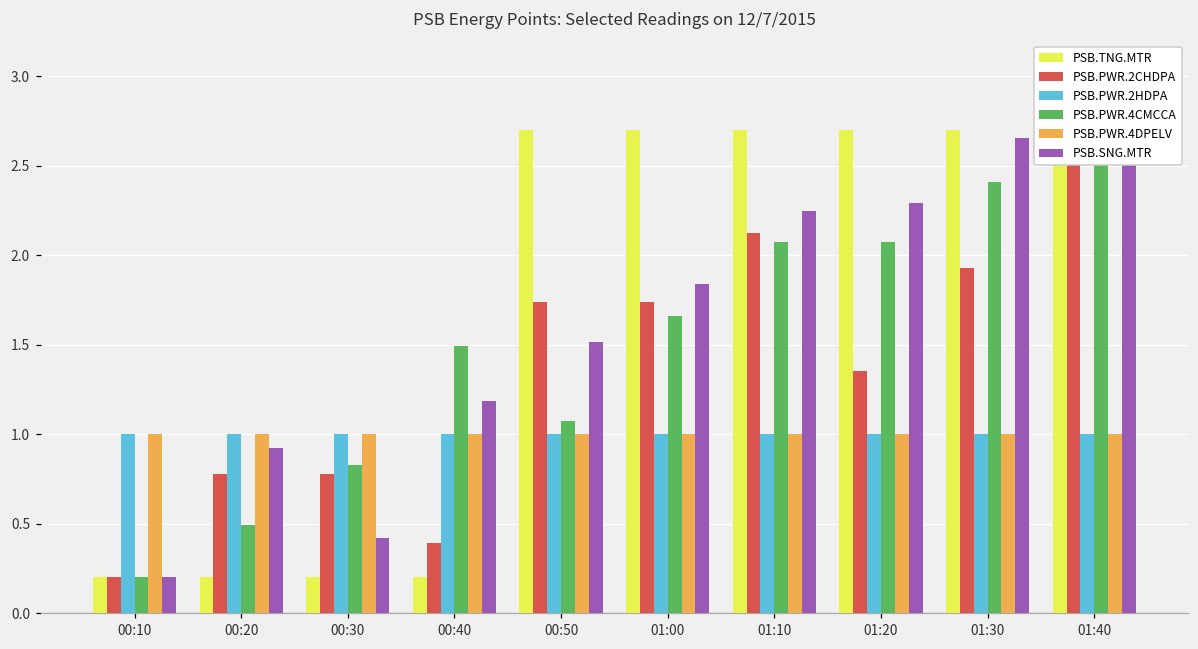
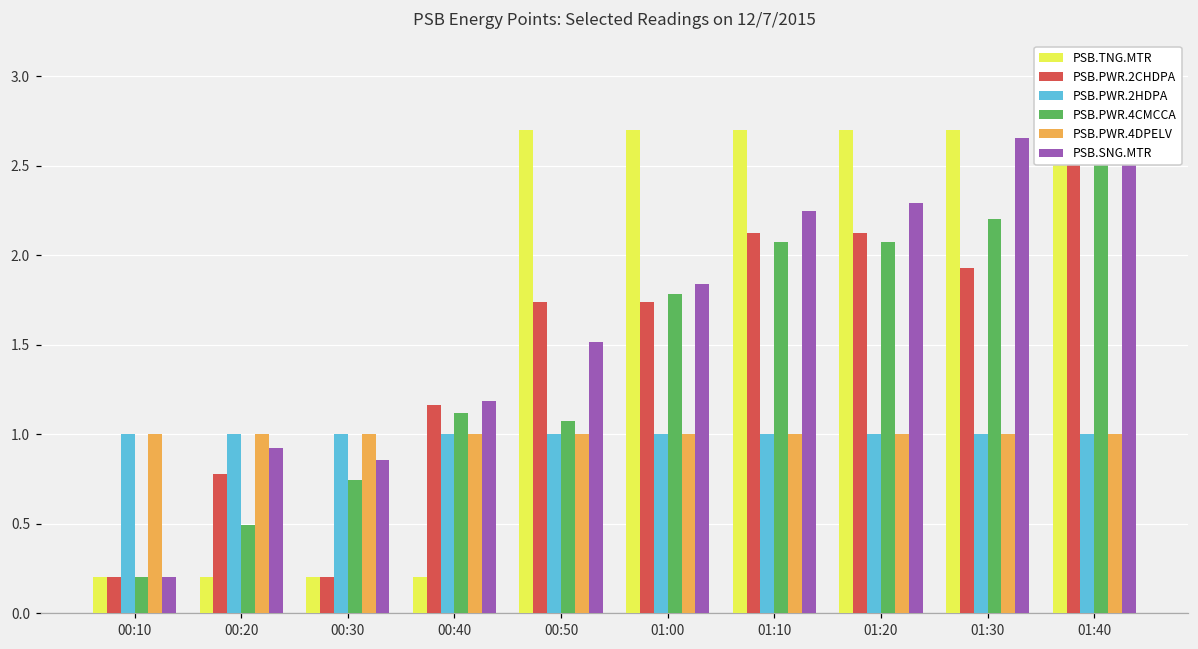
  {
    "PSB.TNG.MTR": {
      "00:10": 0.20,
      "00:20": 0.20,
      "00:30": 0.20,
      "00:40": 0.20,
      "00:50": 2.70,
      "01:00": 2.70,
      "01:10": 2.70,
      "01:20": 2.70,
      "01:30": 2.70
    },
    "PSB.PWR.2CHDPA": {
      "00:10": 0.20,
      "00:20": 0.78,
-     "00:30": 0.78,
-     "00:40": 0.39,
+     "00:30": 0.20,
+     "00:40": 1.16,
      "00:50": 1.74,
      "01:00": 1.74,
      "01:10": 2.12,
-     "01:20": 1.35,
+     "01:20": 2.12,
      "01:30": 1.93
    },
    "PSB.PWR.2HDPA": {
      "00:10": 1.00,
      "00:20": 1.00,
      "00:30": 1.00,
      "00:40": 1.00,
      "00:50": 1.00,
      "01:00": 1.00,
      "01:10": 1.00,
      "01:20": 1.00,
      "01:30": 1.00,
      "01:40": 1.00
    },
    "PSB.PWR.4CMCCA": {
      "00:10": 0.20,
      "00:20": 0.49,
-     "00:30": 0.83,
-     "00:40": 1.49,
+     "00:30": 0.74,
+     "00:40": 1.12,
      "00:50": 1.08,
-     "01:00": 1.66,
+     "01:00": 1.78,
      "01:10": 2.08,
      "01:20": 2.08,
-     "01:30": 2.41
+     "01:30": 2.20
    },
    "PSB.PWR.4DPELV": {
      "00:10": 1.00,
      "00:20": 1.00,
      "00:30": 1.00,
      "00:40": 1.00,
      "00:50": 1.00,
      "01:00": 1.00,
      "01:10": 1.00,
      "01:20": 1.00,
      "01:30": 1.00,
      "01:40": 1.00
    },
    "PSB.SNG.MTR": {
      "00:10": 0.20,
      "00:20": 0.92,
-     "00:30": 0.42,
+     "00:30": 0.86,
      "00:40": 1.18,
      "00:50": 1.51,
      "01:00": 1.84,
      "01:10": 2.25,
      "01:20": 2.29,
      "01:30": 2.66
    }
  }
